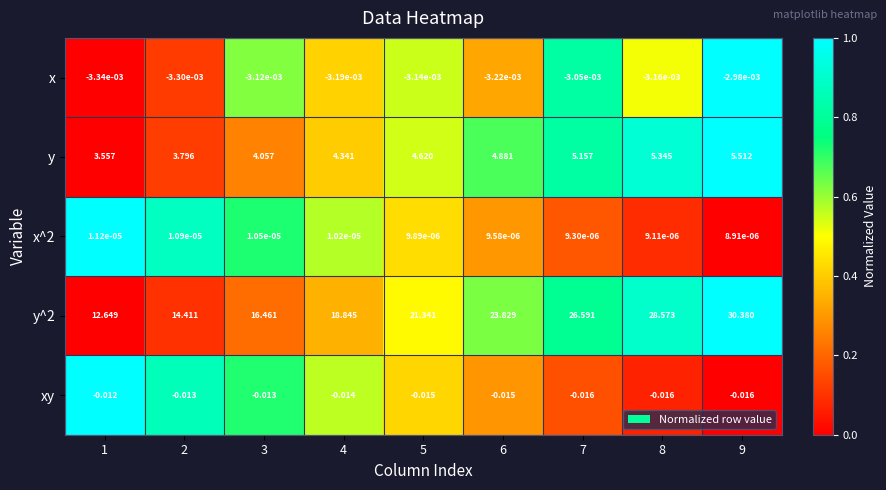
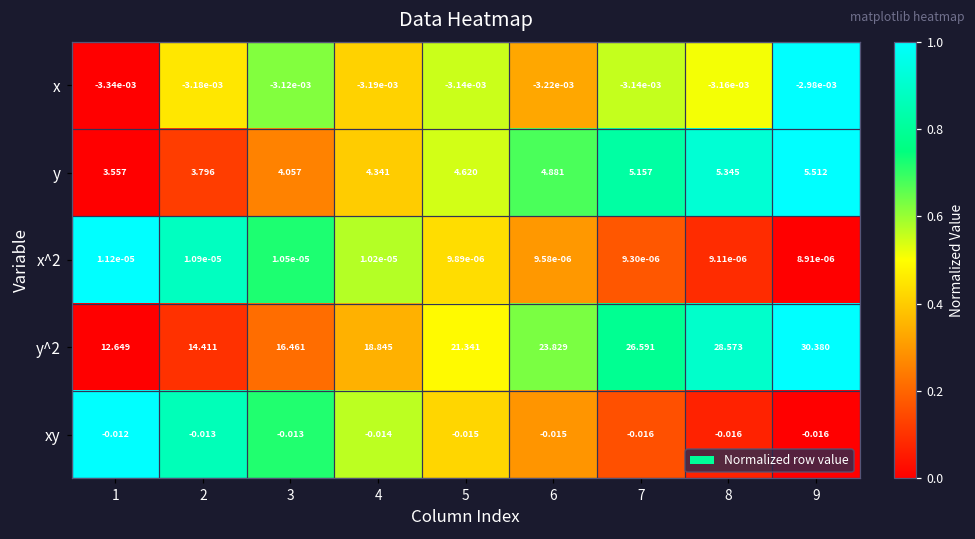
  {
    "x": {
      "1": "-3.34e-03",
-     "2": "-3.30e-03",
+     "2": "-3.18e-03",
      "3": "-3.12e-03",
      "4": "-3.19e-03",
      "5": "-3.14e-03",
      "6": "-3.22e-03",
-     "7": "-3.05e-03",
+     "7": "-3.14e-03",
      "8": "-3.16e-03",
      "9": "-2.98e-03"
    },
    "y": {
      "1": "3.557",
      "2": "3.796",
      "3": "4.057",
      "4": "4.341",
      "5": "4.620",
      "6": "4.881",
      "7": "5.157",
      "8": "5.345",
      "9": "5.512"
    },
    "x^2": {
      "1": "1.12e-05",
      "2": "1.09e-05",
      "3": "1.05e-05",
      "4": "1.02e-05",
      "5": "9.89e-06",
      "6": "9.58e-06",
      "7": "9.30e-06",
      "8": "9.11e-06",
      "9": "8.91e-06"
    },
    "y^2": {
      "1": "12.649",
      "2": "14.411",
      "3": "16.461",
      "4": "18.845",
      "5": "21.341",
      "6": "23.829",
      "7": "26.591",
      "8": "28.573",
      "9": "30.380"
    },
    "xy": {
      "1": "-0.012",
      "2": "-0.013",
      "3": "-0.013",
      "4": "-0.014",
      "5": "-0.015",
      "6": "-0.015",
      "7": "-0.016",
      "8": "-0.016",
      "9": "-0.016"
    }
  }
